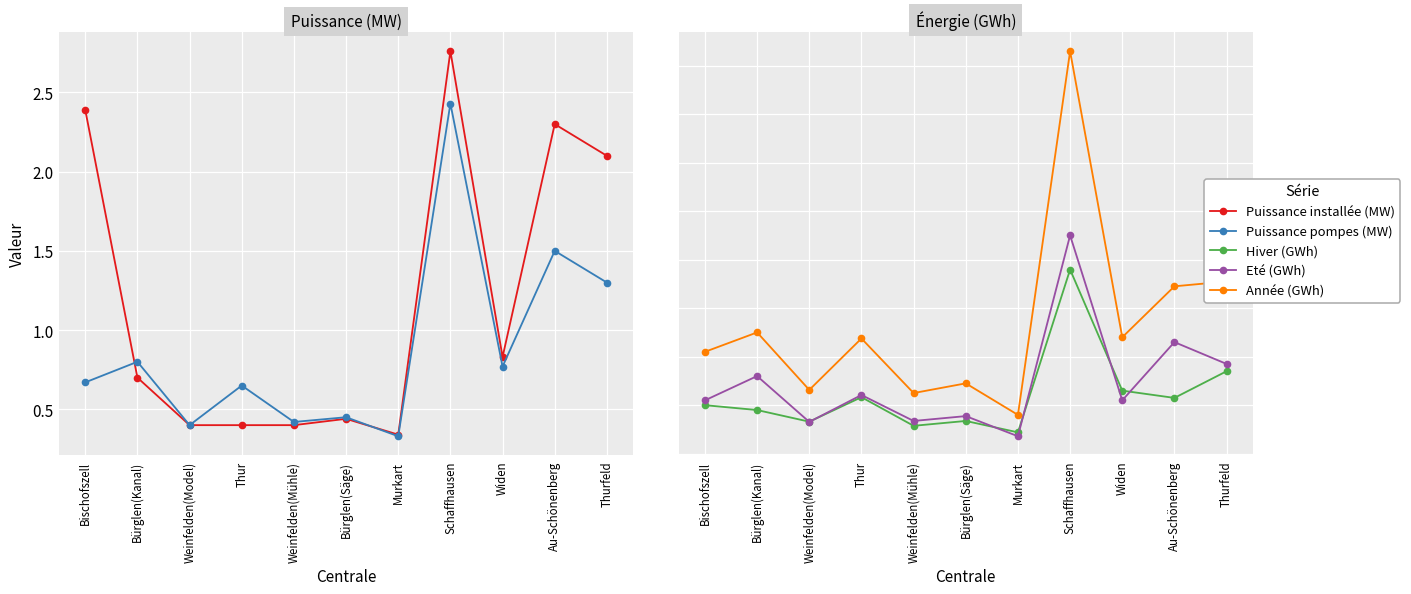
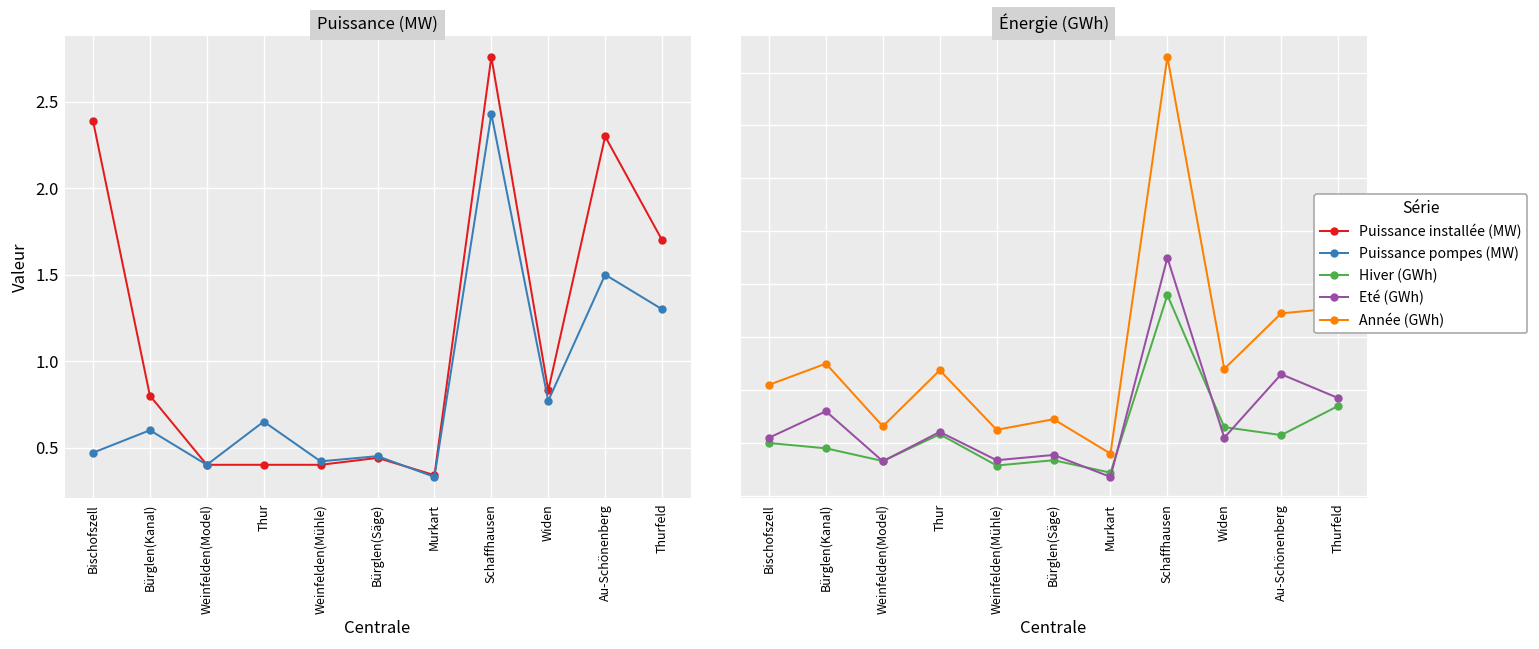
  {
    "Puissance (MW)": {
      "Puissance installée (MW)": {
        "Bischofszell": 2.4,
-       "Bürglen(Kanal)": 0.7,
+       "Bürglen(Kanal)": 0.8,
        "Thur": 0.4,
        "Weinfelden(Mühle)": 0.4,
        "Schaffhausen": 2.76,
        "Widen": 0.83,
        "Au-Schönenberg": 2.3,
-       "Thurfeld": 2.1
+       "Thurfeld": 1.7
      },
      "Puissance pompes (MW)": {
-       "Bischofszell": 0.67,
-       "Bürglen(Kanal)": 0.8,
+       "Bischofszell": 0.47,
+       "Bürglen(Kanal)": 0.6,
        "Thur": 0.65,
        "Weinfelden(Mühle)": 0.42,
        "Schaffhausen": 2.43,
        "Widen": 0.77,
        "Au-Schönenberg": 1.50,
        "Thurfeld": 1.30
      }
    }
  }
